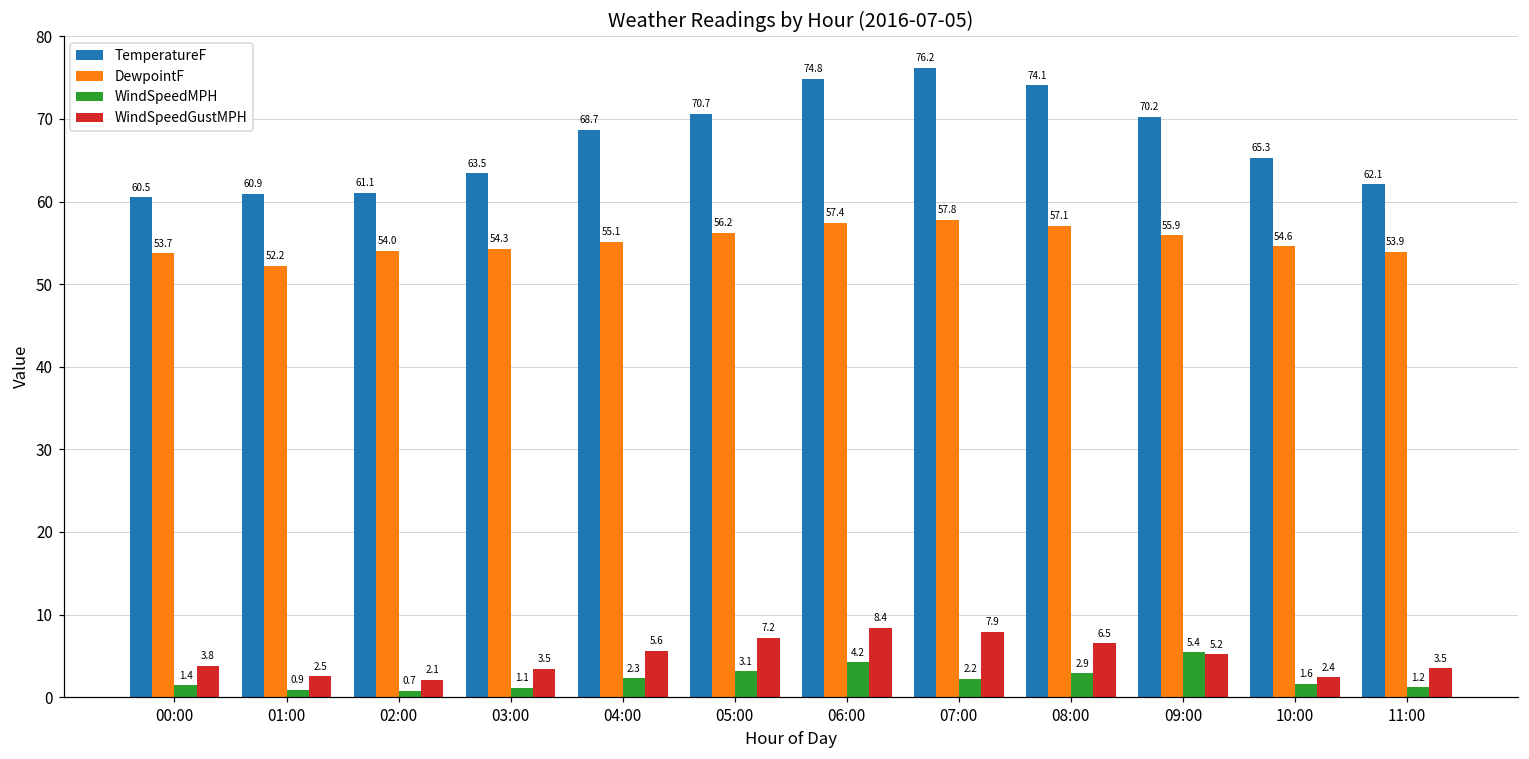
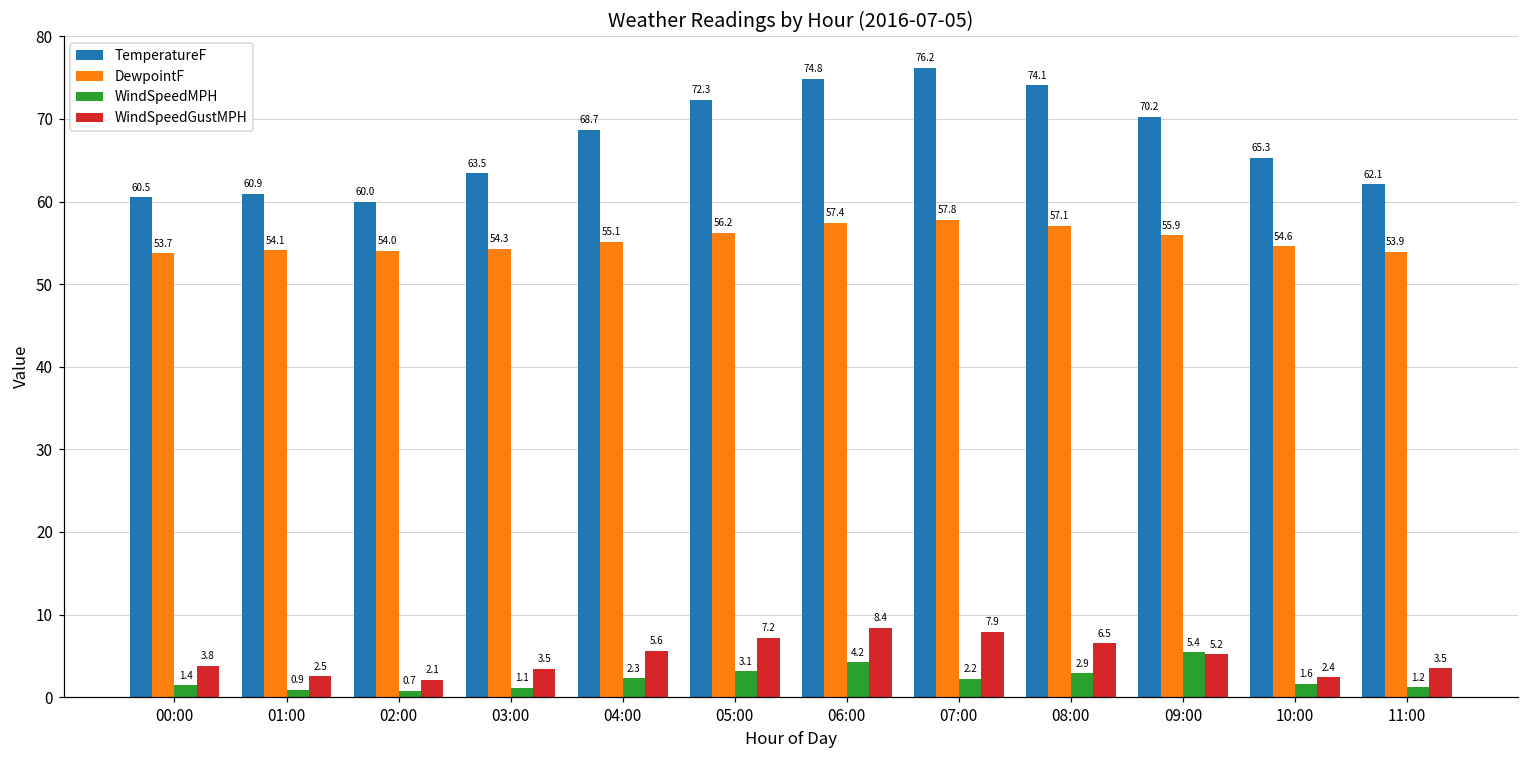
  {
    "TemperatureF": {
      "00:00": 60.5,
      "01:00": 60.9,
-     "02:00": 61.1,
+     "02:00": 60.0,
      "03:00": 63.5,
      "04:00": 68.7,
-     "05:00": 70.7,
+     "05:00": 72.3,
      "06:00": 74.8,
      "07:00": 76.2,
      "08:00": 74.1,
      "09:00": 70.2,
      "10:00": 65.3,
      "11:00": 62.1
    },
    "DewpointF": {
      "00:00": 53.7,
-     "01:00": 52.2,
+     "01:00": 54.1,
      "02:00": 54.0,
      "03:00": 54.3,
      "04:00": 55.1,
      "05:00": 56.2,
      "06:00": 57.4,
      "07:00": 57.8,
      "08:00": 57.1,
      "09:00": 55.9,
      "10:00": 54.6,
      "11:00": 53.9
    },
    "WindSpeedMPH": {
      "00:00": 1.4,
      "01:00": 0.9,
      "02:00": 0.7,
      "03:00": 1.1,
      "04:00": 2.3,
      "05:00": 3.1,
      "06:00": 4.2,
      "07:00": 2.2,
      "08:00": 2.9,
      "09:00": 5.4,
      "10:00": 1.6,
      "11:00": 1.2
    },
    "WindSpeedGustMPH": {
      "00:00": 3.8,
      "01:00": 2.5,
      "02:00": 2.1,
      "03:00": 3.5,
      "04:00": 5.6,
      "05:00": 7.2,
      "06:00": 8.4,
      "07:00": 7.9,
      "08:00": 6.5,
      "09:00": 5.2,
      "10:00": 2.4,
      "11:00": 3.5
    }
  }
